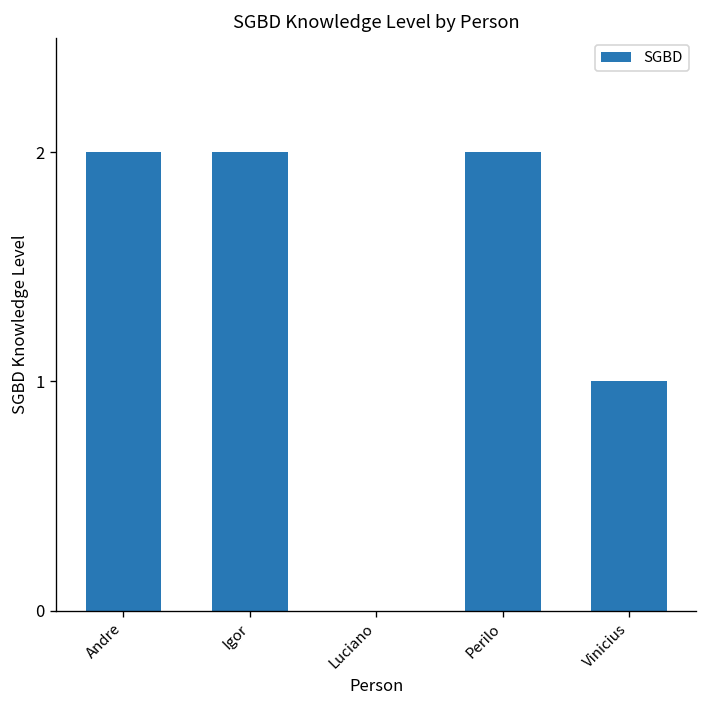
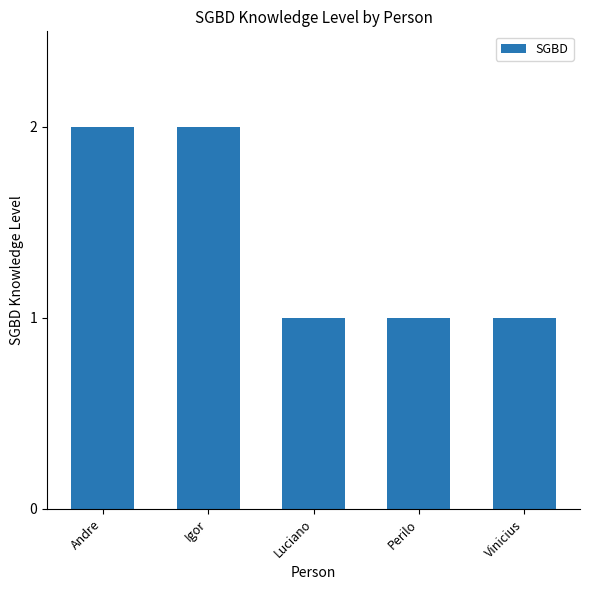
  {
    "Andre": 2,
    "Igor": 2,
-   "Luciano": 0,
-   "Perilo": 2,
+   "Luciano": 1,
+   "Perilo": 1,
    "Vinicius": 1
  }
